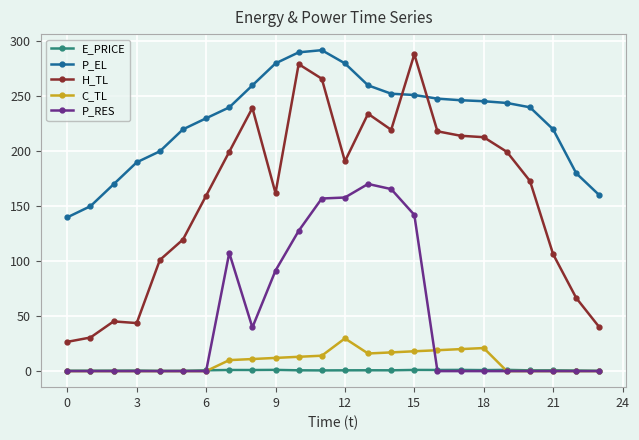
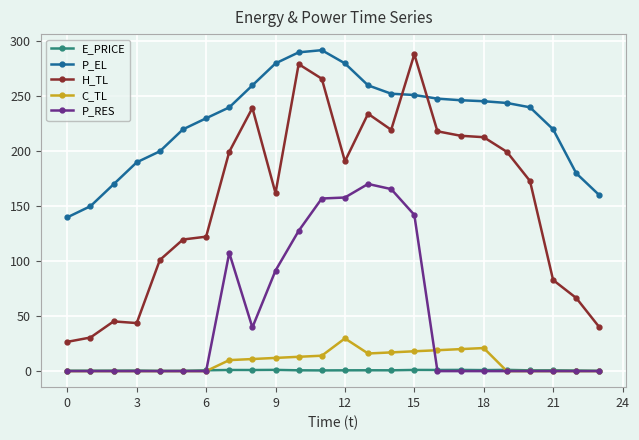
  {
    "H_TL": {
      "0": 27,
      "3": 44,
-     "6": 160,
+     "6": 122,
      "9": 162,
      "12": 191,
      "15": 288,
      "18": 213,
-     "21": 106
+     "21": 83
    },
    "C_TL": {
      "9": 12,
      "12": 30,
      "15": 18,
      "18": 21
    },
    "P_RES": {
      "9": 91,
      "12": 158,
      "15": 142
    }
  }
